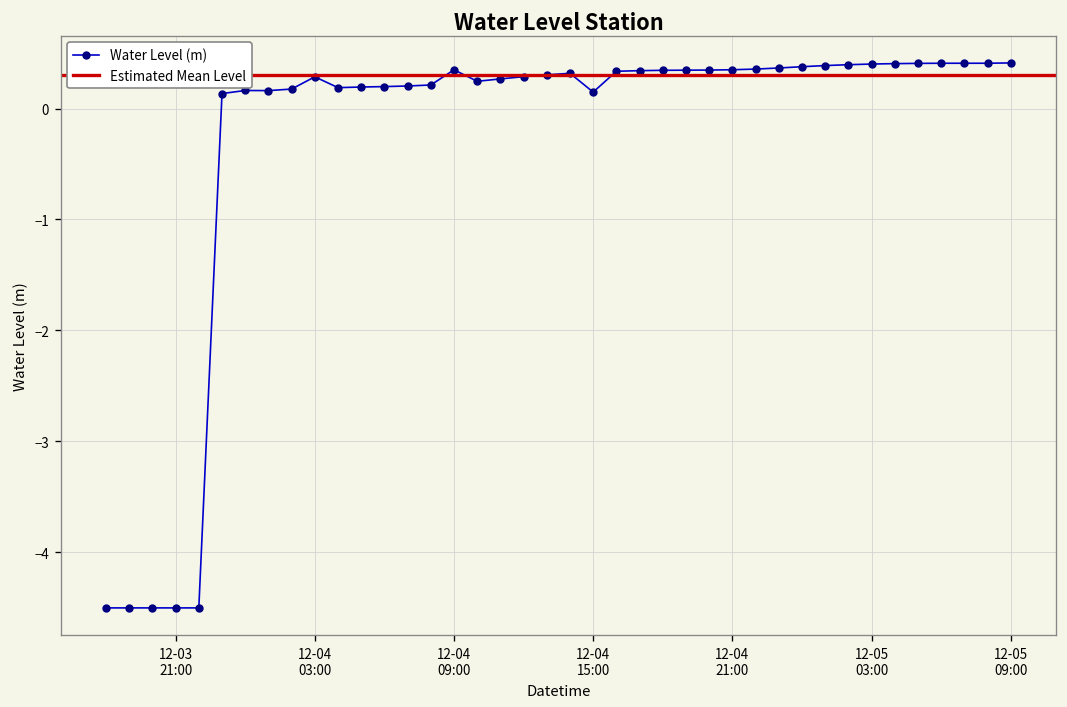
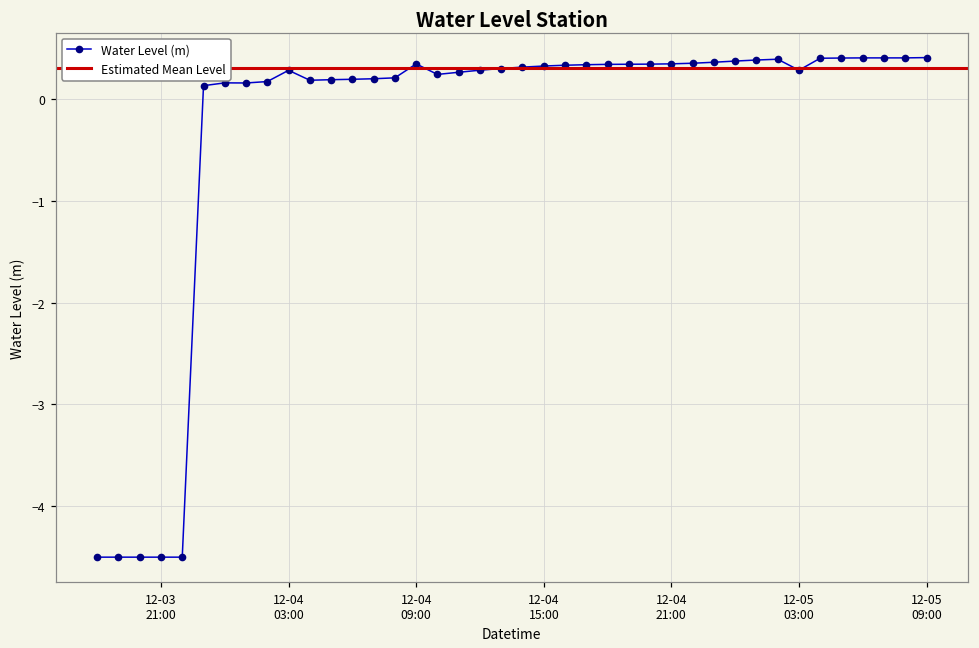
  {
    "12-03 21:00": -4.5,
    "12-04 03:00": 0.3,
    "12-04 09:00": 0.3,
-   "12-04 15:00": 0.1,
+   "12-04 15:00": 0.3,
    "12-04 21:00": 0.3,
-   "12-05 03:00": 0.4,
+   "12-05 03:00": 0.3,
    "12-05 09:00": 0.4
  }
